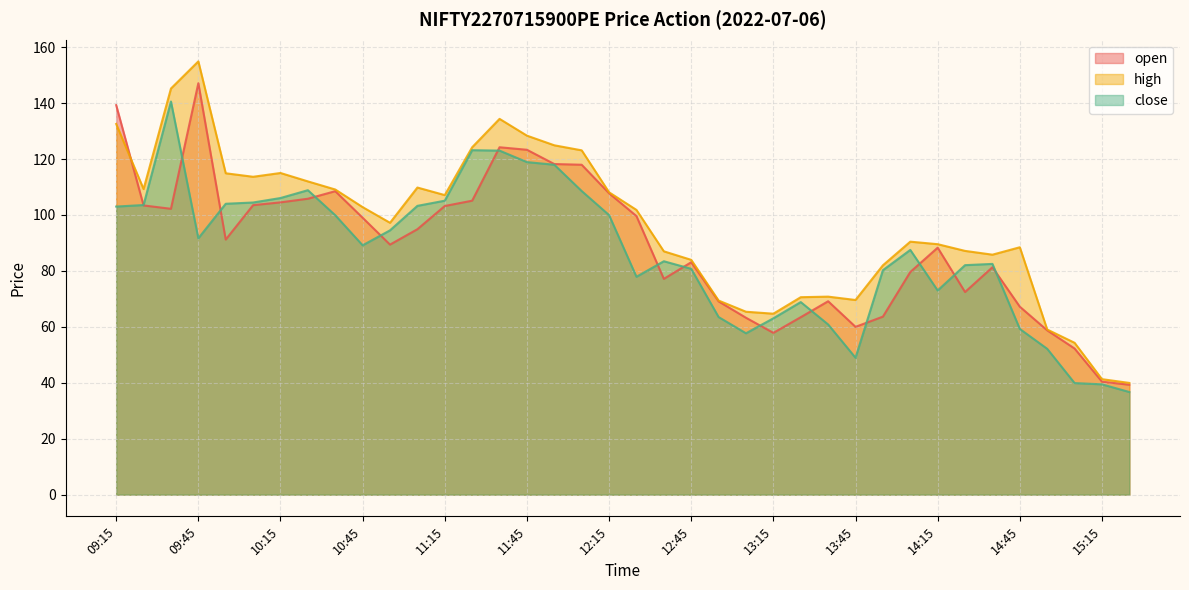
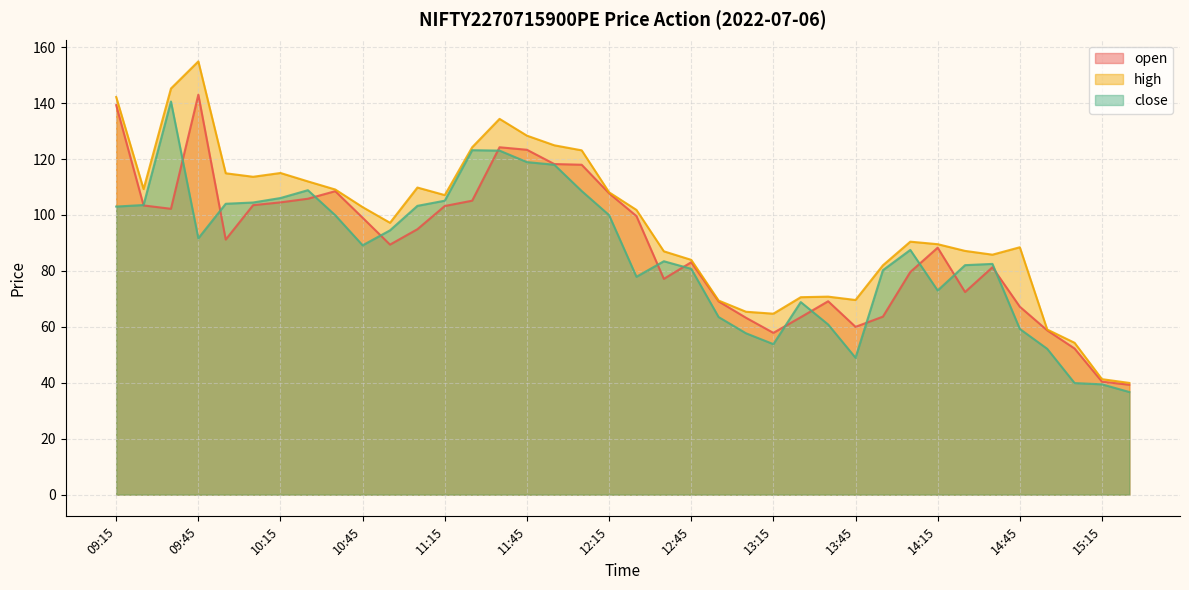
  {
    "open": {
      "09:15": 139,
-     "09:45": 147,
+     "09:45": 143,
      "10:15": 105,
      "10:45": 99,
      "11:15": 103,
      "11:45": 123,
      "13:15": 58,
      "13:45": 60,
      "14:15": 88,
      "14:45": 67
    },
    "high": {
-     "09:15": 133,
+     "09:15": 142,
      "09:45": 155,
      "10:15": 115,
      "10:45": 103,
      "11:15": 107,
      "11:45": 128,
      "13:15": 65,
      "13:45": 70,
      "14:15": 90,
      "14:45": 88
    },
    "close": {
      "09:15": 103,
      "09:45": 92,
      "10:15": 106,
      "10:45": 89,
      "11:15": 105,
      "11:45": 119,
      "12:15": 100,
      "12:45": 81,
-     "13:15": 63,
+     "13:15": 54,
      "13:45": 49,
      "14:15": 73,
      "14:45": 59,
      "15:15": 39
    }
  }
